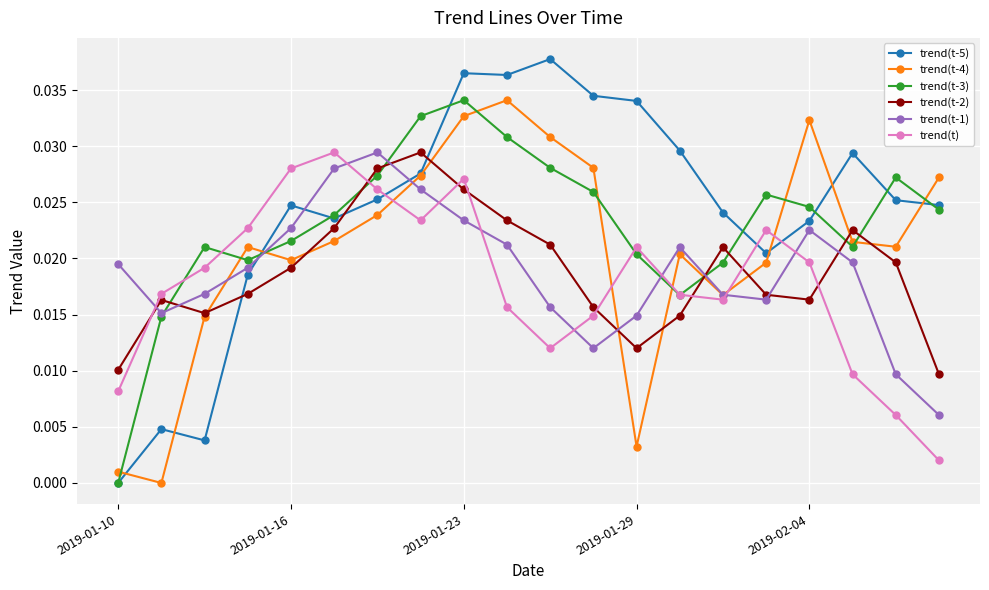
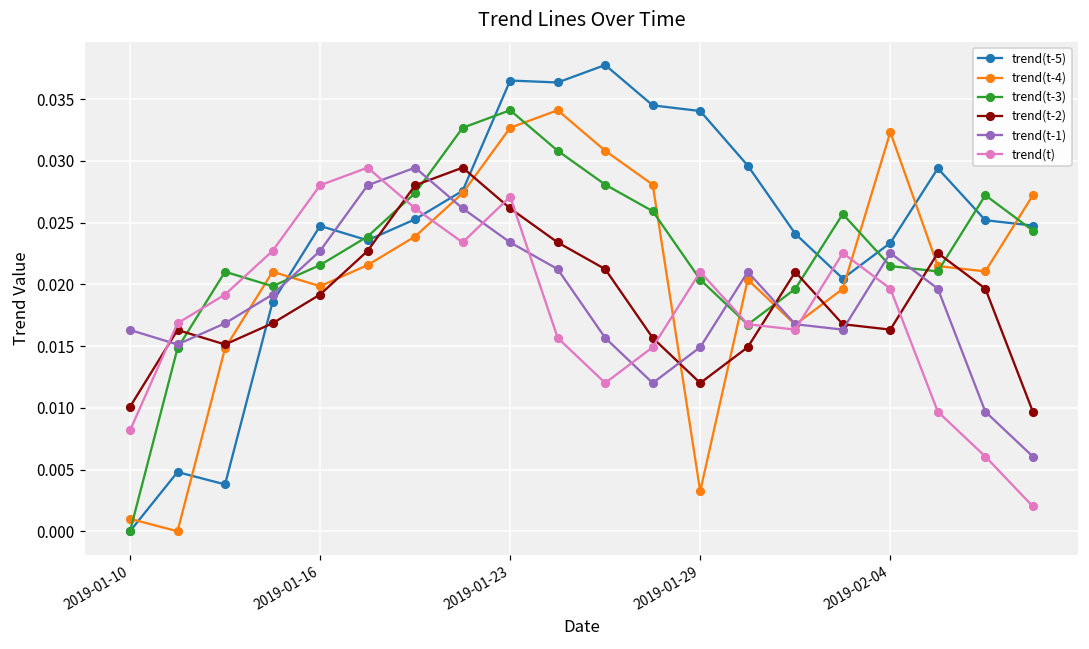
  {
    "trend(t-5)": {
      "2019-01-16": 0.0247,
      "2019-01-23": 0.0365,
      "2019-01-29": 0.0340,
      "2019-02-04": 0.0233
    },
    "trend(t-4)": {
      "2019-01-10": 0.0010,
      "2019-01-16": 0.0198,
      "2019-01-23": 0.0327,
      "2019-01-29": 0.0032,
      "2019-02-04": 0.0323
    },
    "trend(t-3)": {
      "2019-01-16": 0.0216,
      "2019-01-23": 0.0341,
      "2019-01-29": 0.0204,
-     "2019-02-04": 0.0246
+     "2019-02-04": 0.0215
    },
    "trend(t-2)": {
      "2019-01-10": 0.0101,
      "2019-01-16": 0.0192,
      "2019-01-23": 0.0261,
      "2019-01-29": 0.0120,
      "2019-02-04": 0.0163
    },
    "trend(t-1)": {
-     "2019-01-10": 0.0195,
+     "2019-01-10": 0.0163,
      "2019-01-16": 0.0227,
      "2019-01-23": 0.0234,
      "2019-01-29": 0.0149,
      "2019-02-04": 0.0225
    },
    "trend(t)": {
      "2019-01-10": 0.0082,
      "2019-01-16": 0.0280,
      "2019-01-23": 0.0271,
      "2019-01-29": 0.0210,
      "2019-02-04": 0.0196
    }
  }
